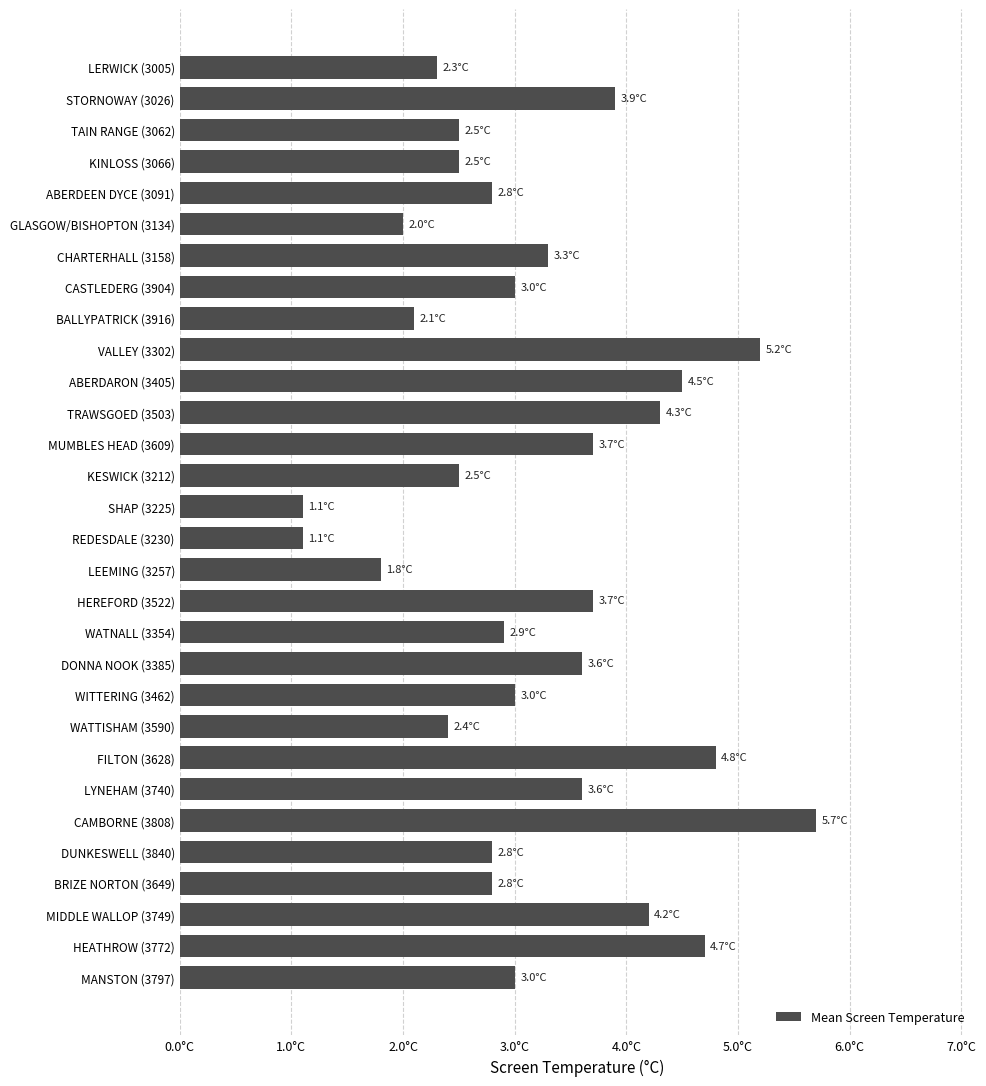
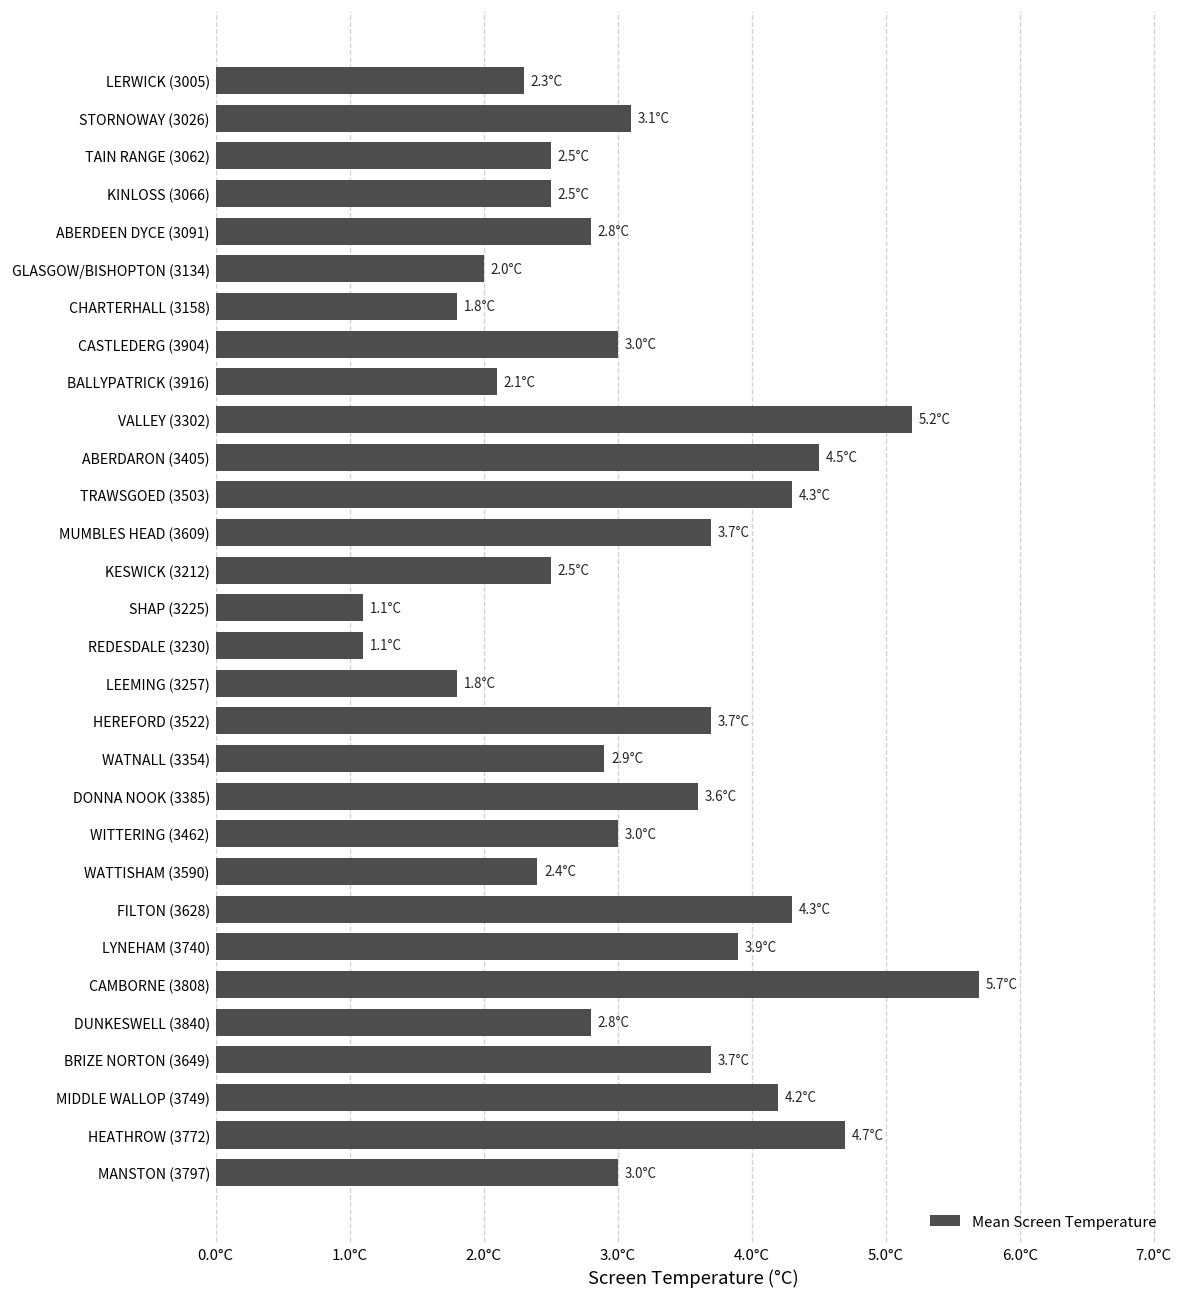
  {
    "LERWICK (3005)": "2.3°C",
-   "STORNOWAY (3026)": "3.9°C",
+   "STORNOWAY (3026)": "3.1°C",
    "TAIN RANGE (3062)": "2.5°C",
    "KINLOSS (3066)": "2.5°C",
    "ABERDEEN DYCE (3091)": "2.8°C",
    "GLASGOW/BISHOPTON (3134)": "2.0°C",
-   "CHARTERHALL (3158)": "3.3°C",
+   "CHARTERHALL (3158)": "1.8°C",
    "CASTLEDERG (3904)": "3.0°C",
    "BALLYPATRICK (3916)": "2.1°C",
    "VALLEY (3302)": "5.2°C",
    "ABERDARON (3405)": "4.5°C",
    "TRAWSGOED (3503)": "4.3°C",
    "MUMBLES HEAD (3609)": "3.7°C",
    "KESWICK (3212)": "2.5°C",
    "SHAP (3225)": "1.1°C",
    "REDESDALE (3230)": "1.1°C",
    "LEEMING (3257)": "1.8°C",
    "HEREFORD (3522)": "3.7°C",
    "WATNALL (3354)": "2.9°C",
    "DONNA NOOK (3385)": "3.6°C",
    "WITTERING (3462)": "3.0°C",
    "WATTISHAM (3590)": "2.4°C",
-   "FILTON (3628)": "4.8°C",
-   "LYNEHAM (3740)": "3.6°C",
+   "FILTON (3628)": "4.3°C",
+   "LYNEHAM (3740)": "3.9°C",
    "CAMBORNE (3808)": "5.7°C",
    "DUNKESWELL (3840)": "2.8°C",
-   "BRIZE NORTON (3649)": "2.8°C",
+   "BRIZE NORTON (3649)": "3.7°C",
    "MIDDLE WALLOP (3749)": "4.2°C",
    "HEATHROW (3772)": "4.7°C",
    "MANSTON (3797)": "3.0°C"
  }
